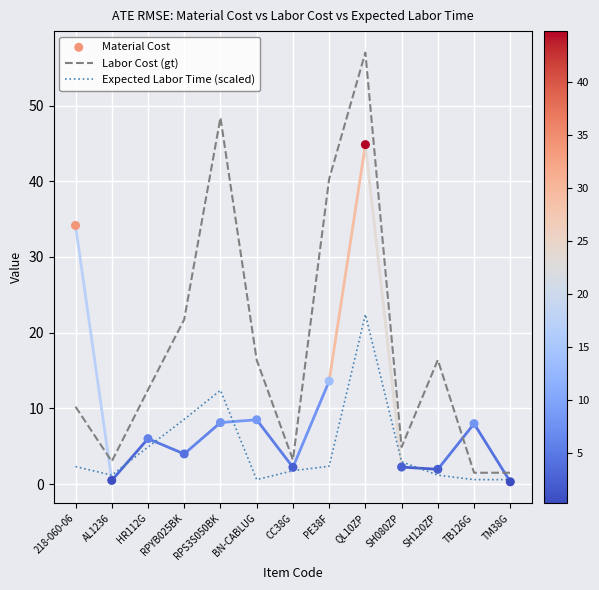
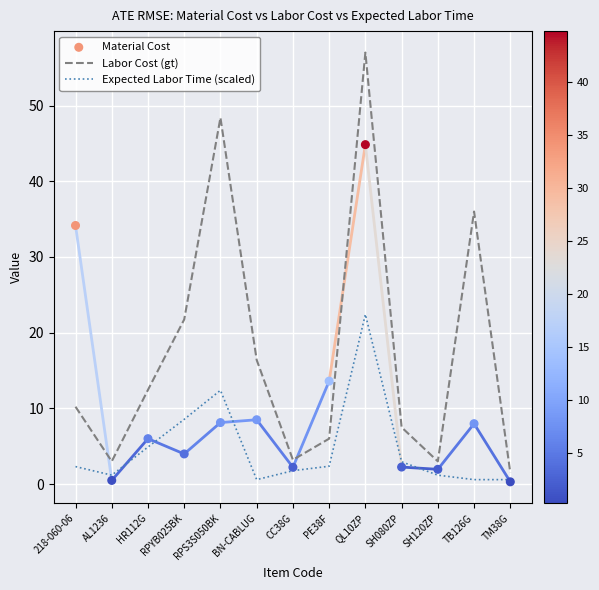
  {
    "Labor Cost (gt)": {
      "218-060-06": 10,
      "AL1236": 3,
      "HR112G": 12,
      "RPYB025BK": 22,
      "RPS3S050BK": 48,
      "BN-CABLUG": 16,
      "CC38G": 3,
-     "PE38F": 40,
+     "PE38F": 6,
      "QL10ZP": 57,
-     "SH080ZP": 5,
-     "SH120ZP": 16,
-     "TB126G": 2,
+     "SH080ZP": 8,
+     "SH120ZP": 3,
+     "TB126G": 36,
      "TM38G": 2
    }
  }
